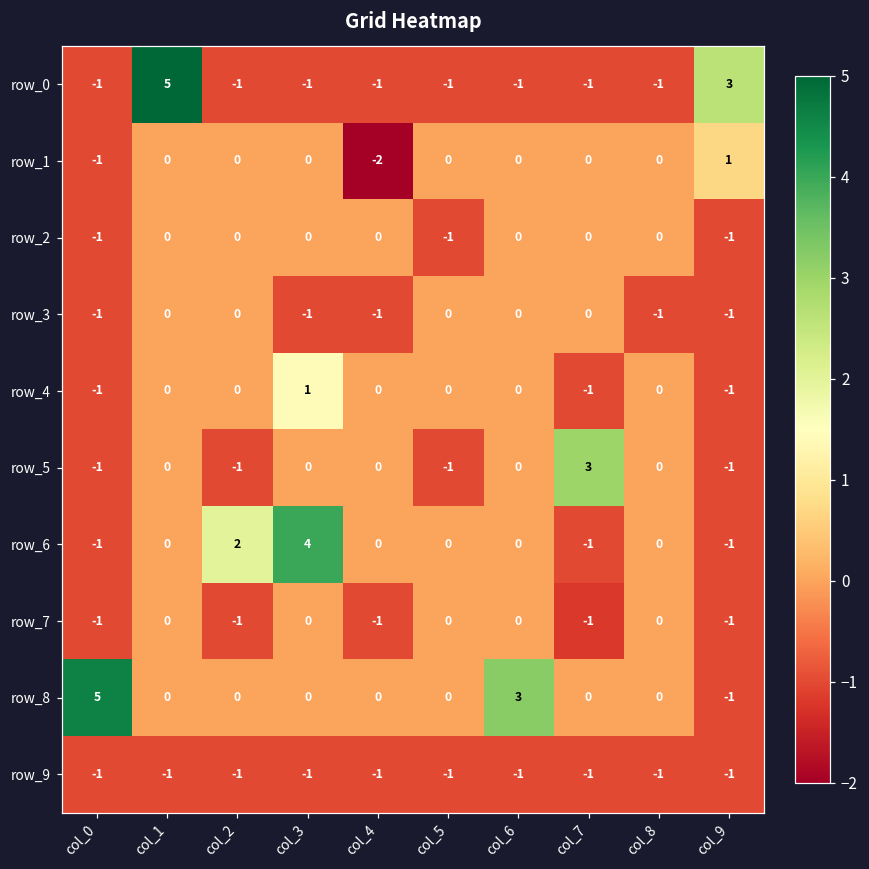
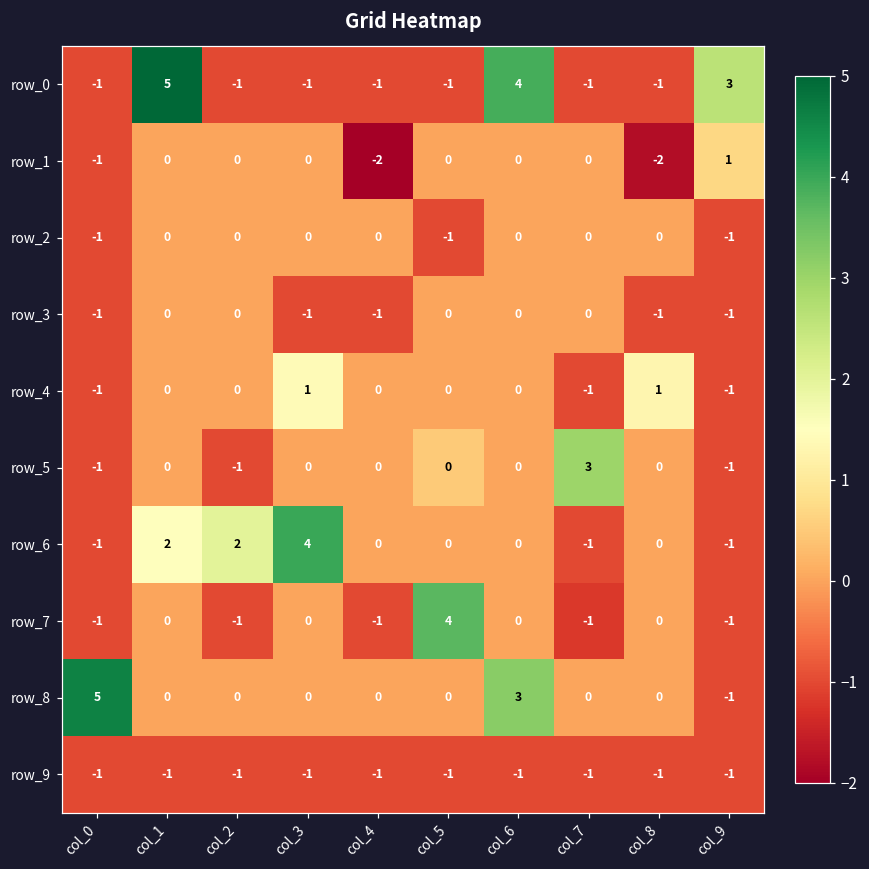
  {
    "row_0": {
      "col_0": -1,
      "col_1": 5,
      "col_2": -1,
      "col_3": -1,
      "col_4": -1,
      "col_5": -1,
-     "col_6": -1,
+     "col_6": 4,
      "col_7": -1,
      "col_8": -1,
      "col_9": 3
    },
    "row_1": {
      "col_0": -1,
      "col_1": 0,
      "col_2": 0,
      "col_3": 0,
      "col_4": -2,
      "col_5": 0,
      "col_6": 0,
      "col_7": 0,
-     "col_8": 0,
+     "col_8": -2,
      "col_9": 1
    },
    "row_2": {
      "col_0": -1,
      "col_1": 0,
      "col_2": 0,
      "col_3": 0,
      "col_4": 0,
      "col_5": -1,
      "col_6": 0,
      "col_7": 0,
      "col_8": 0,
      "col_9": -1
    },
    "row_3": {
      "col_0": -1,
      "col_1": 0,
      "col_2": 0,
      "col_3": -1,
      "col_4": -1,
      "col_5": 0,
      "col_6": 0,
      "col_7": 0,
      "col_8": -1,
      "col_9": -1
    },
    "row_4": {
      "col_0": -1,
      "col_1": 0,
      "col_2": 0,
      "col_3": 1,
      "col_4": 0,
      "col_5": 0,
      "col_6": 0,
      "col_7": -1,
-     "col_8": 0,
+     "col_8": 1,
      "col_9": -1
    },
    "row_5": {
      "col_0": -1,
      "col_1": 0,
      "col_2": -1,
      "col_3": 0,
      "col_4": 0,
-     "col_5": -1,
+     "col_5": 0,
      "col_6": 0,
      "col_7": 3,
      "col_8": 0,
      "col_9": -1
    },
    "row_6": {
      "col_0": -1,
-     "col_1": 0,
+     "col_1": 2,
      "col_2": 2,
      "col_3": 4,
      "col_4": 0,
      "col_5": 0,
      "col_6": 0,
      "col_7": -1,
      "col_8": 0,
      "col_9": -1
    },
    "row_7": {
      "col_0": -1,
      "col_1": 0,
      "col_2": -1,
      "col_3": 0,
      "col_4": -1,
-     "col_5": 0,
+     "col_5": 4,
      "col_6": 0,
      "col_7": -1,
      "col_8": 0,
      "col_9": -1
    },
    "row_8": {
      "col_0": 5,
      "col_1": 0,
      "col_2": 0,
      "col_3": 0,
      "col_4": 0,
      "col_5": 0,
      "col_6": 3,
      "col_7": 0,
      "col_8": 0,
      "col_9": -1
    },
    "row_9": {
      "col_0": -1,
      "col_1": -1,
      "col_2": -1,
      "col_3": -1,
      "col_4": -1,
      "col_5": -1,
      "col_6": -1,
      "col_7": -1,
      "col_8": -1,
      "col_9": -1
    }
  }
